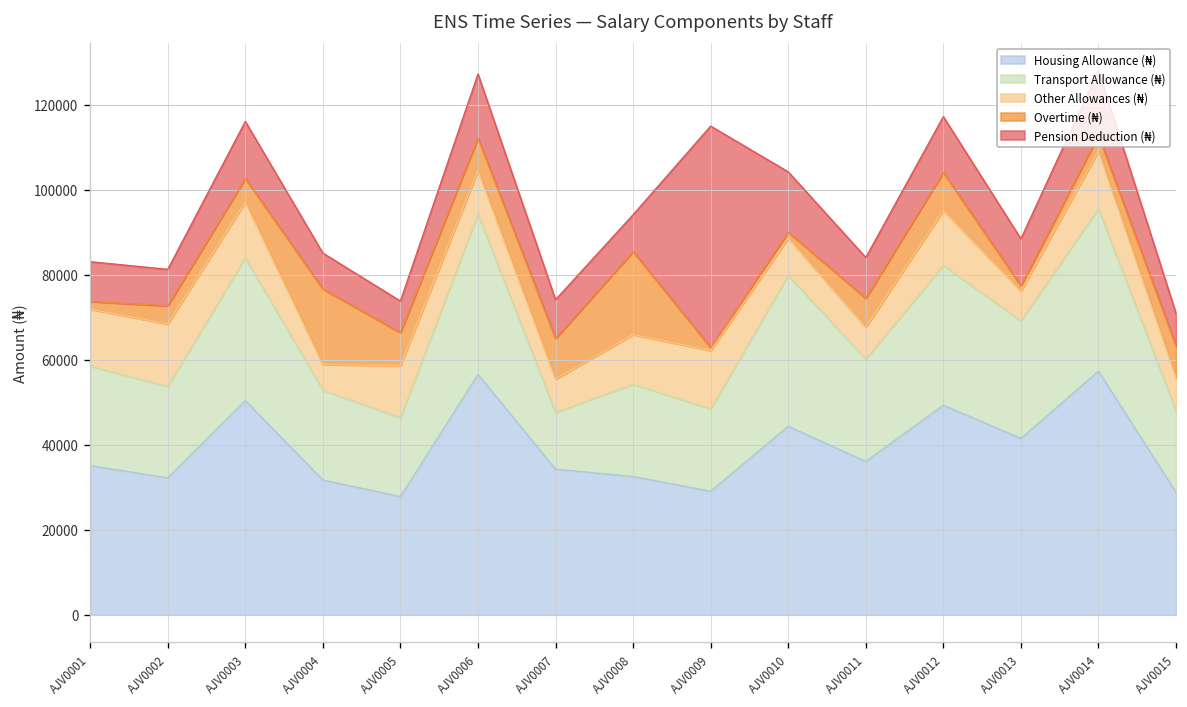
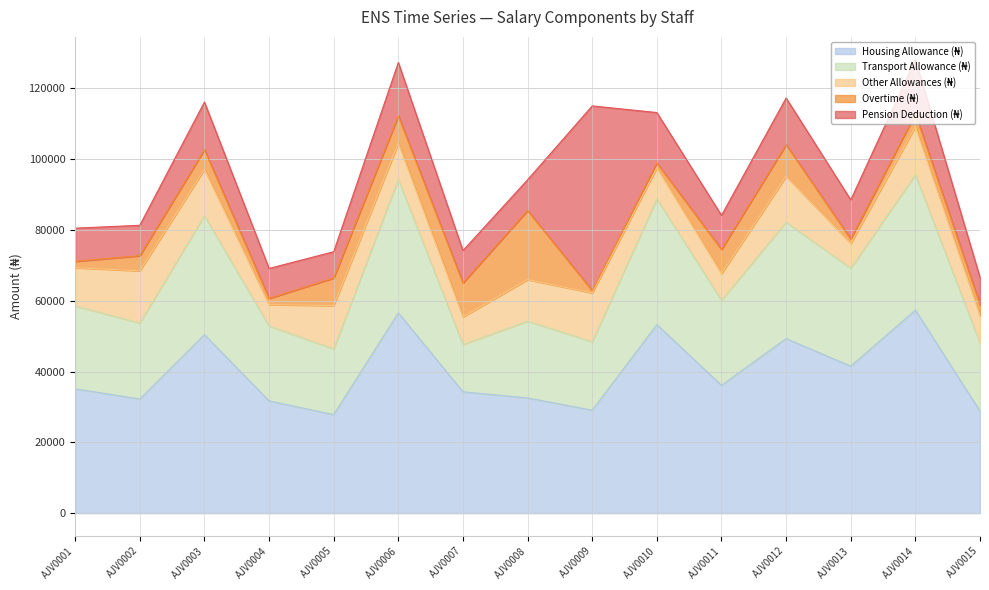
  {
    "Housing Allowance (₦)": {
      "AJV0001": 35000,
      "AJV0002": 32000,
      "AJV0003": 50000,
      "AJV0004": 32000,
      "AJV0005": 28000,
      "AJV0006": 57000,
      "AJV0007": 34000,
      "AJV0008": 33000,
      "AJV0009": 29000,
-     "AJV0010": 44000,
+     "AJV0010": 53000,
      "AJV0011": 36000,
      "AJV0012": 49000,
      "AJV0013": 42000,
      "AJV0014": 57000,
      "AJV0015": 29000
    },
    "Transport Allowance (₦)": {
      "AJV0001": 23000,
      "AJV0002": 21000,
      "AJV0003": 34000,
      "AJV0004": 21000,
      "AJV0005": 19000,
      "AJV0006": 38000,
      "AJV0007": 13000,
      "AJV0008": 22000,
      "AJV0009": 19000,
      "AJV0010": 36000,
      "AJV0011": 24000,
      "AJV0012": 33000,
      "AJV0013": 28000,
      "AJV0014": 38000,
      "AJV0015": 19000
    },
    "Other Allowances (₦)": {
-     "AJV0001": 13000,
+     "AJV0001": 11000,
      "AJV0002": 15000,
      "AJV0003": 13000,
      "AJV0004": 6000,
      "AJV0005": 12000,
      "AJV0006": 10000,
      "AJV0007": 8000,
      "AJV0008": 12000,
      "AJV0010": 9000,
      "AJV0011": 8000,
      "AJV0012": 13000,
      "AJV0013": 7000,
      "AJV0014": 14000,
      "AJV0015": 8000
    },
    "Overtime (₦)": {
      "AJV0001": 2000,
      "AJV0002": 4000,
      "AJV0003": 6000,
-     "AJV0004": 18000,
+     "AJV0004": 2000,
      "AJV0005": 8000,
      "AJV0006": 8000,
      "AJV0007": 10000,
      "AJV0008": 20000,
      "AJV0010": 1000,
      "AJV0011": 7000,
      "AJV0012": 9000,
      "AJV0013": 1000,
-     "AJV0015": 7000
+     "AJV0015": 3000
    },
    "Pension Deduction (₦)": {
      "AJV0001": 9000,
      "AJV0002": 9000,
      "AJV0003": 13000,
      "AJV0004": 8000,
      "AJV0005": 7000,
      "AJV0006": 15000,
      "AJV0007": 9000,
      "AJV0008": 9000,
      "AJV0009": 52000,
      "AJV0010": 14000,
      "AJV0011": 10000,
      "AJV0012": 13000,
      "AJV0013": 11000,
      "AJV0015": 8000
    }
  }
